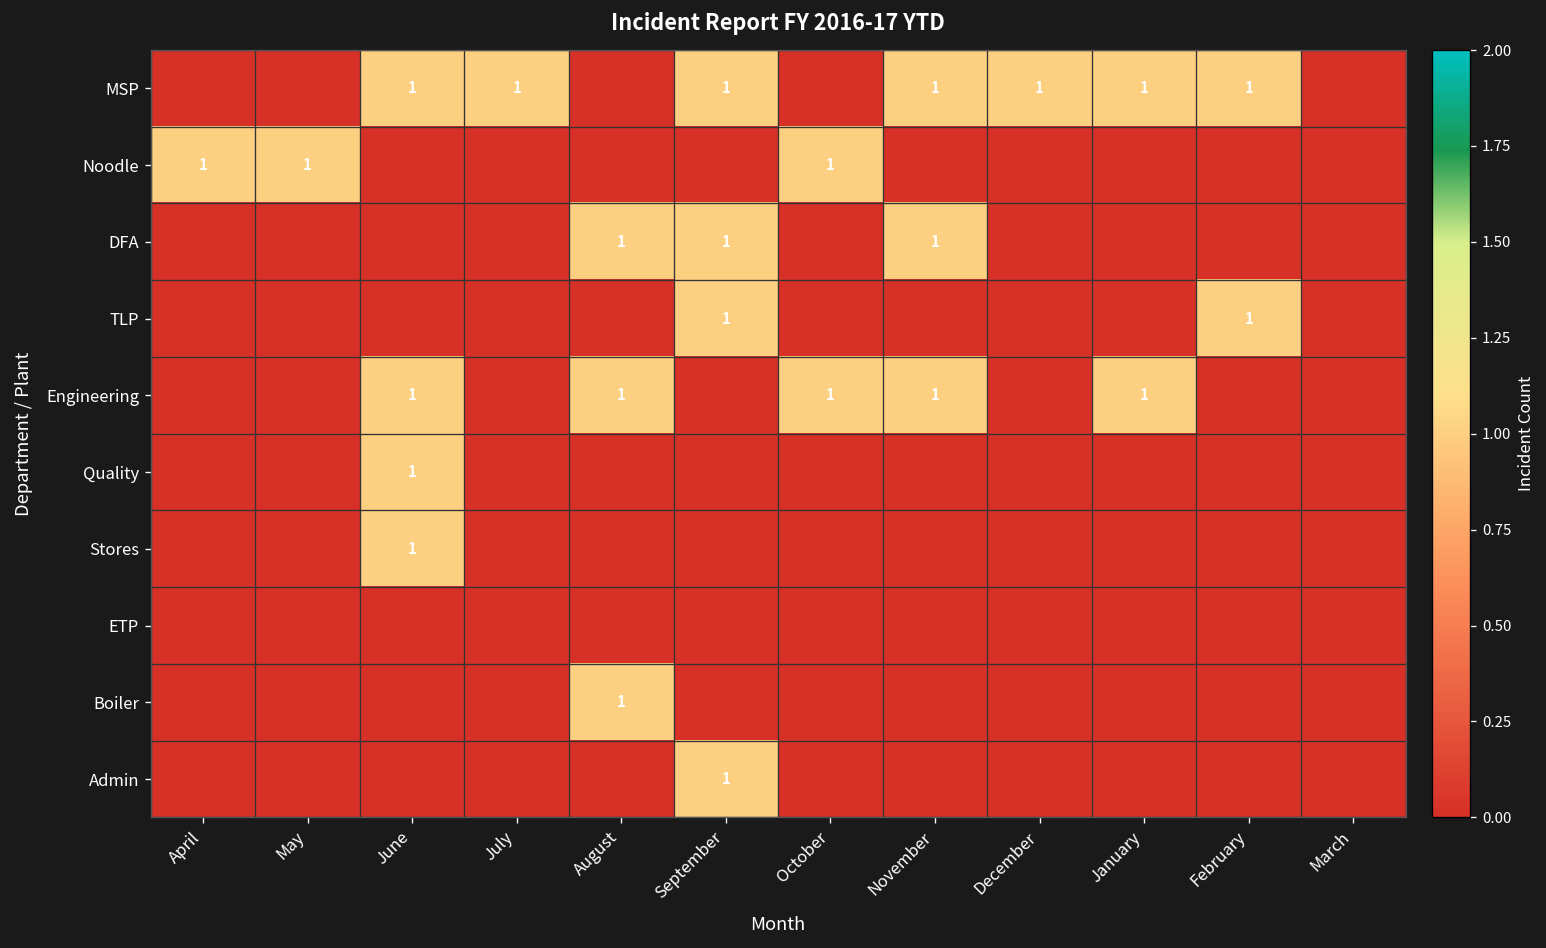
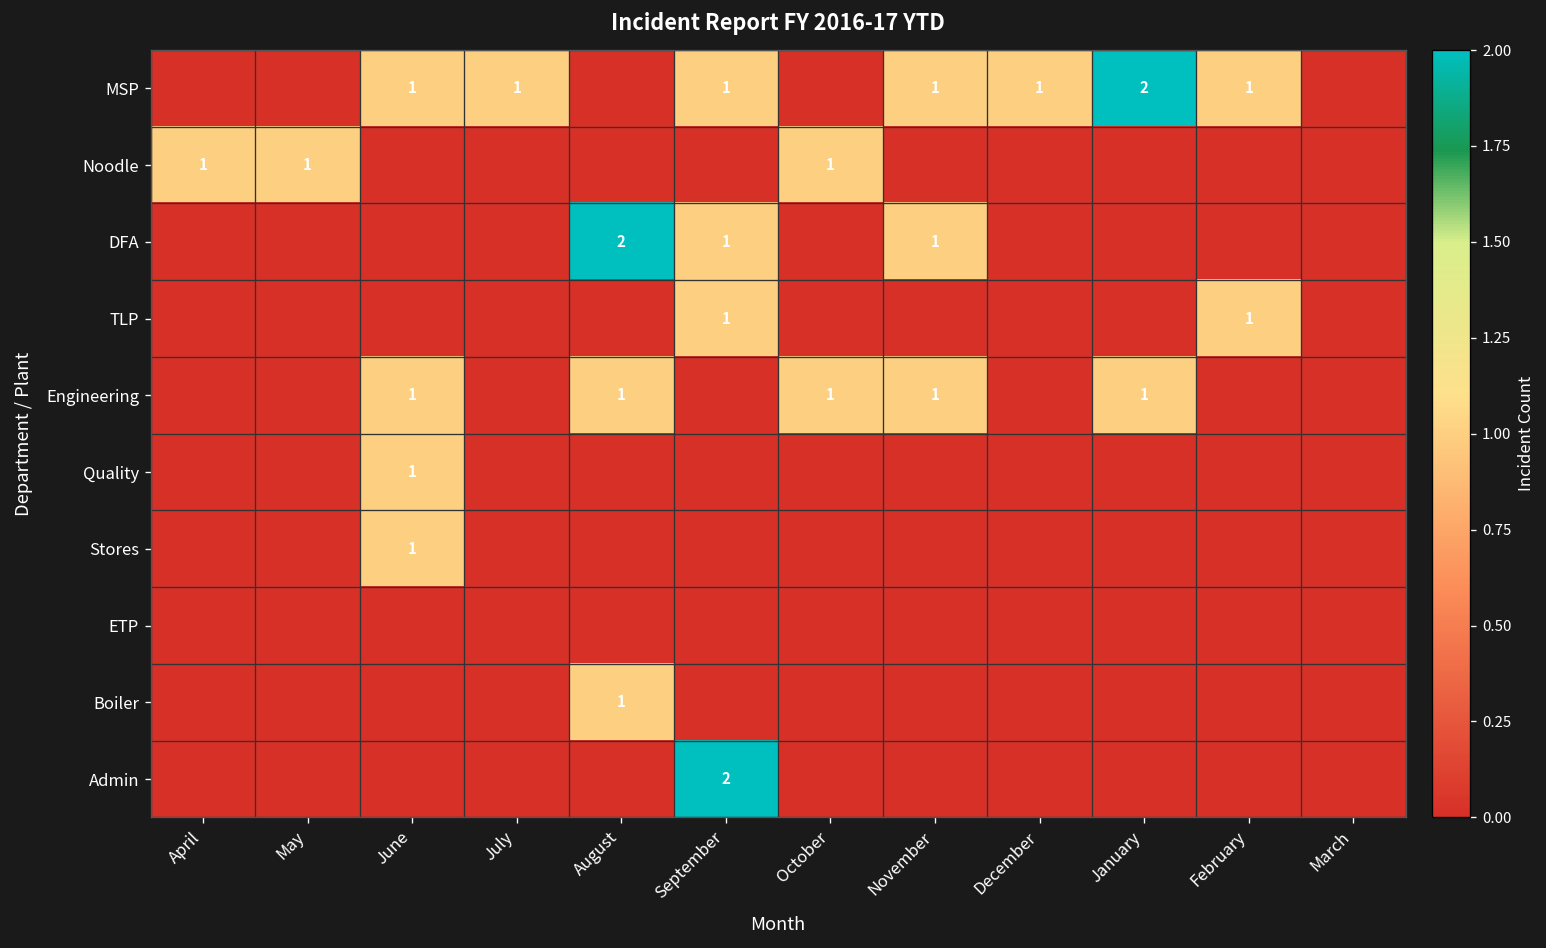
  {
    "MSP": {
      "June": 1,
      "July": 1,
      "September": 1,
      "November": 1,
      "December": 1,
-     "January": 1,
+     "January": 2,
      "February": 1
    },
    "Noodle": {
      "April": 1,
      "May": 1,
      "October": 1
    },
    "DFA": {
-     "August": 1,
+     "August": 2,
      "September": 1,
      "November": 1
    },
    "TLP": {
      "September": 1,
      "February": 1
    },
    "Engineering": {
      "June": 1,
      "August": 1,
      "October": 1,
      "November": 1,
      "January": 1
    },
    "Quality": {
      "June": 1
    },
    "Stores": {
      "June": 1
    },
    "Boiler": {
      "August": 1
    },
    "Admin": {
-     "September": 1
+     "September": 2
    }
  }
